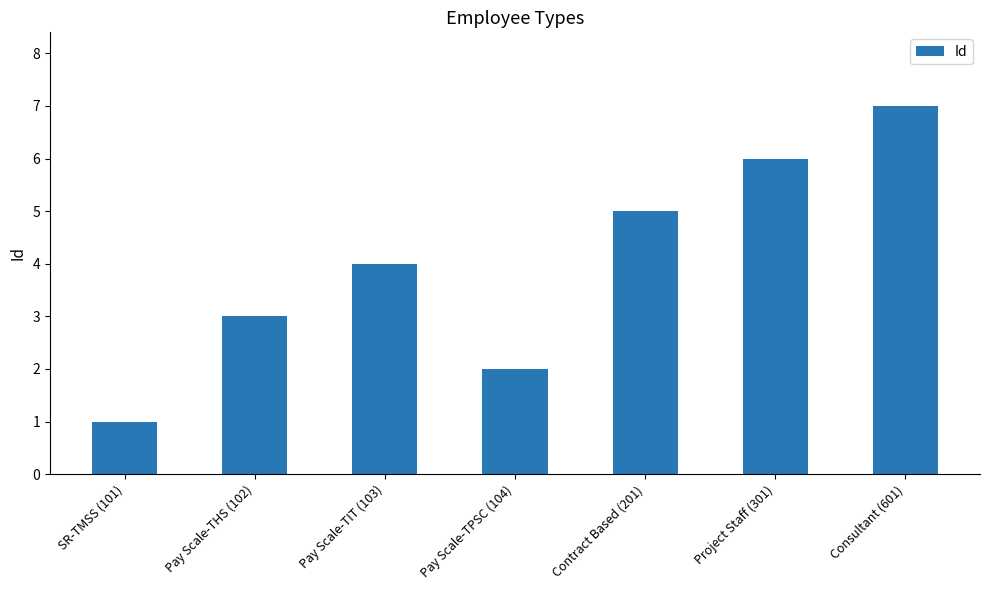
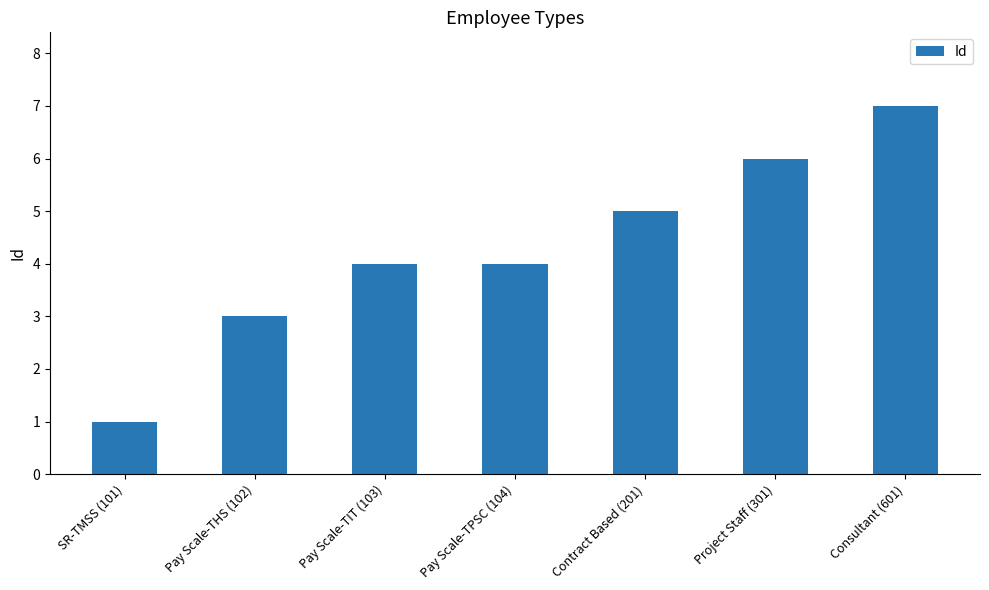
  {
    "SR-TMSS (101)": 1,
    "Pay Scale-THS (102)": 3,
    "Pay Scale-TIT (103)": 4,
-   "Pay Scale-TPSC (104)": 2,
+   "Pay Scale-TPSC (104)": 4,
    "Contract Based (201)": 5,
    "Project Staff (301)": 6,
    "Consultant (601)": 7
  }
